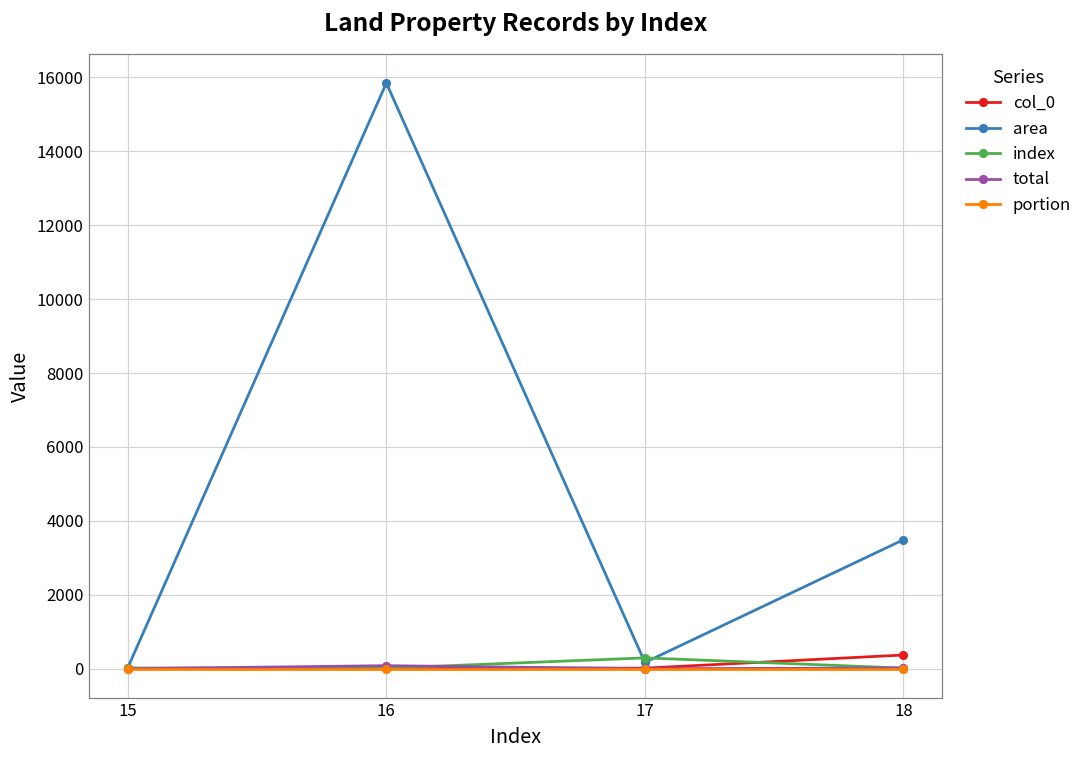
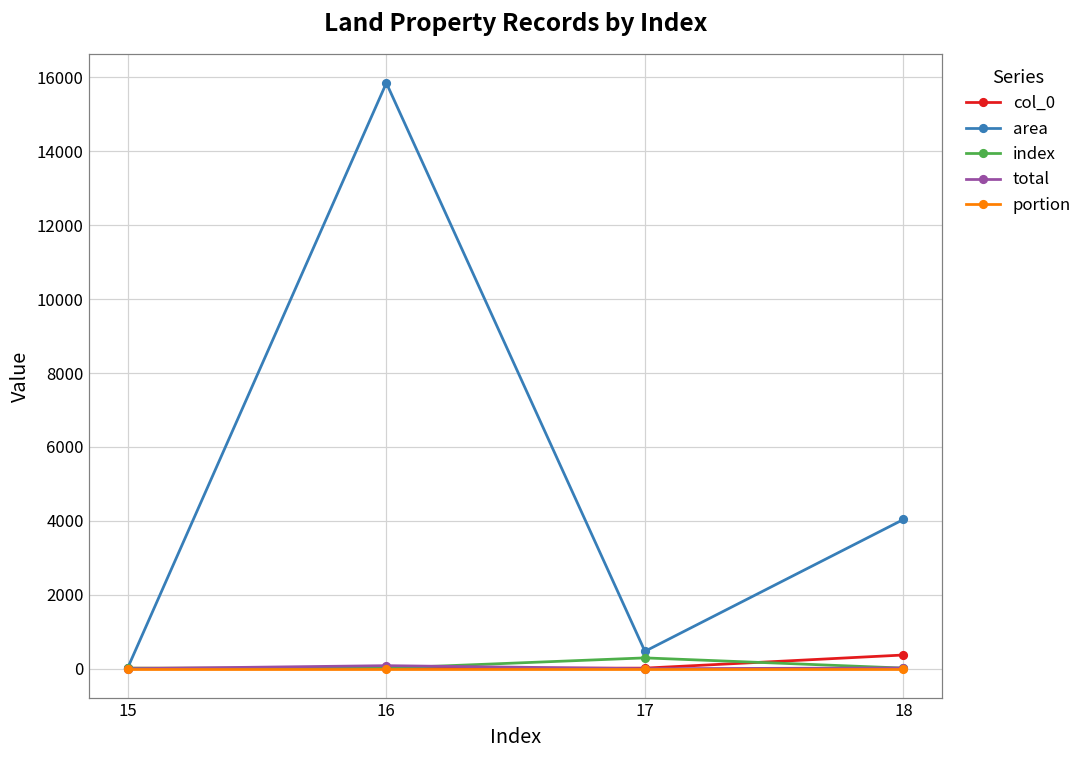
  {
    "col_0": {
      "18": 400
    },
    "area": {
      "16": 15800,
-     "17": 200,
-     "18": 3500
+     "17": 500,
+     "18": 4000
    },
    "index": {
      "17": 300
    }
  }
